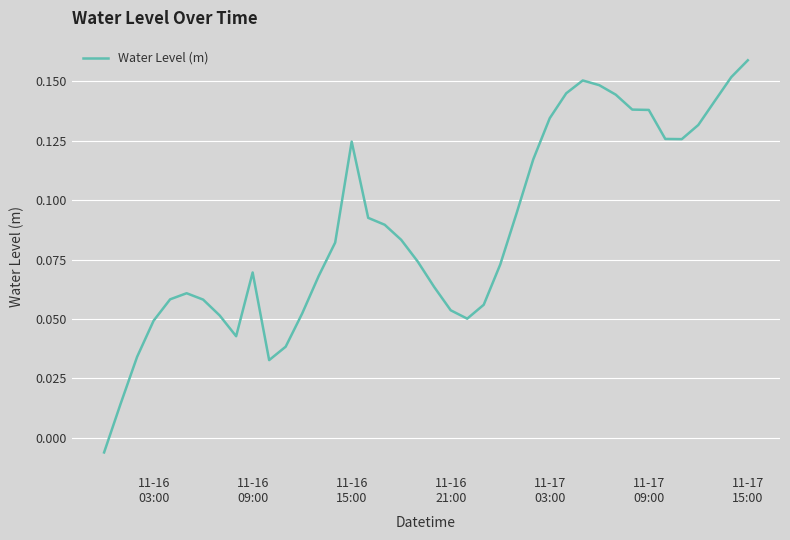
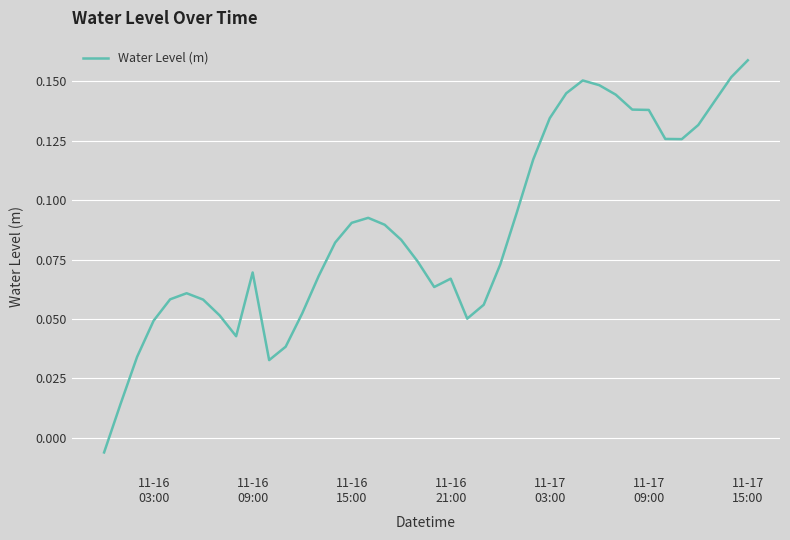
  {
    "11-16 03:00": 0.049,
    "11-16 09:00": 0.070,
-   "11-16 15:00": 0.125,
-   "11-16 21:00": 0.054,
+   "11-16 15:00": 0.090,
+   "11-16 21:00": 0.067,
    "11-17 03:00": 0.134,
    "11-17 09:00": 0.138,
    "11-17 15:00": 0.159
  }
